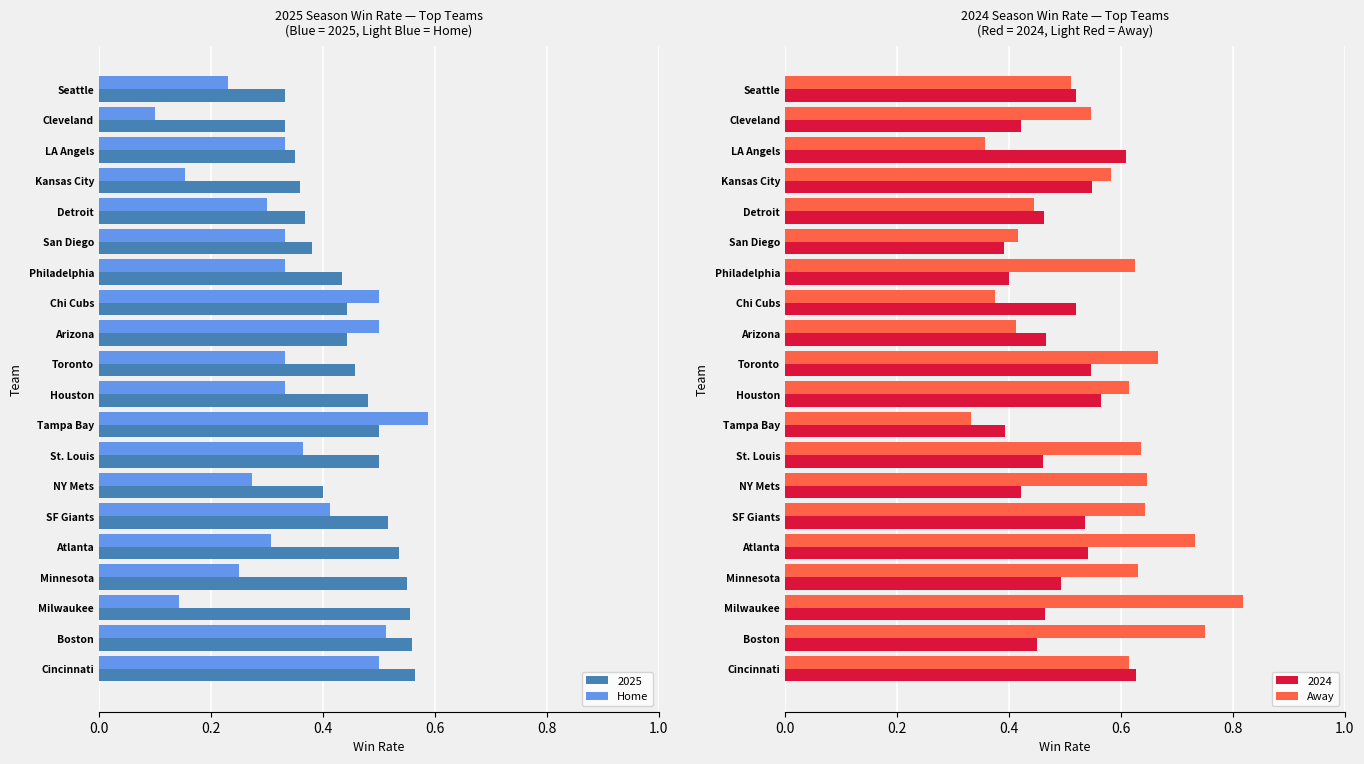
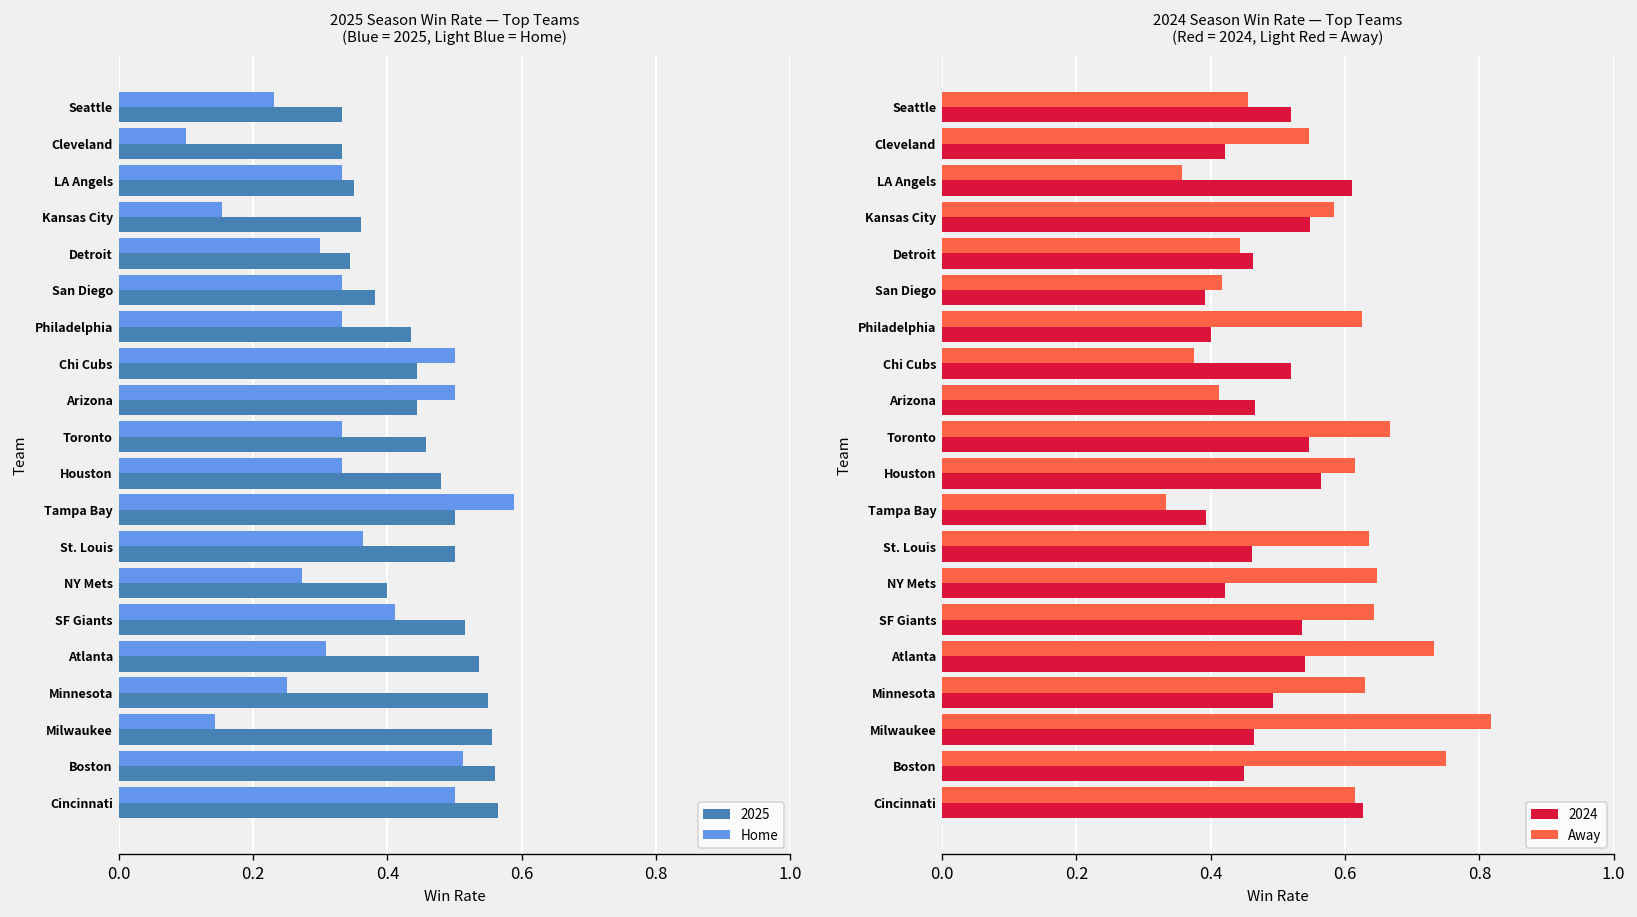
  {
    "2025 Season Win Rate — Top Teams (Blue = 2025, Light Blue = Home)": {
      "2025": {
        "Seattle": 0.33,
        "Cleveland": 0.33,
        "LA Angels": 0.35,
        "Kansas City": 0.36,
-       "Detroit": 0.37,
+       "Detroit": 0.34,
        "San Diego": 0.38,
        "Philadelphia": 0.44,
        "Chi Cubs": 0.44,
        "Arizona": 0.44,
        "Toronto": 0.46,
        "Houston": 0.48,
        "Tampa Bay": 0.50,
        "St. Louis": 0.50,
        "NY Mets": 0.40,
        "SF Giants": 0.52,
        "Atlanta": 0.54,
        "Minnesota": 0.55,
        "Milwaukee": 0.56,
        "Boston": 0.56,
        "Cincinnati": 0.57
      },
      "Home": {
        "Seattle": 0.23,
        "Cleveland": 0.10,
        "LA Angels": 0.33,
        "Kansas City": 0.15,
        "Detroit": 0.30,
        "San Diego": 0.33,
        "Philadelphia": 0.33,
        "Chi Cubs": 0.50,
        "Arizona": 0.50,
        "Toronto": 0.33,
        "Houston": 0.33,
        "Tampa Bay": 0.59,
        "St. Louis": 0.36,
        "NY Mets": 0.27,
        "SF Giants": 0.41,
        "Atlanta": 0.31,
        "Minnesota": 0.25,
        "Milwaukee": 0.14,
        "Boston": 0.51,
        "Cincinnati": 0.50
      }
    },
    "2024 Season Win Rate — Top Teams (Red = 2024, Light Red = Away)": {
      "2024": {
        "Seattle": 0.52,
        "Cleveland": 0.42,
        "LA Angels": 0.61,
        "Kansas City": 0.55,
        "Detroit": 0.46,
        "San Diego": 0.39,
        "Philadelphia": 0.40,
        "Chi Cubs": 0.52,
        "Arizona": 0.47,
        "Toronto": 0.55,
        "Houston": 0.56,
        "Tampa Bay": 0.39,
        "St. Louis": 0.46,
        "NY Mets": 0.42,
        "SF Giants": 0.54,
        "Atlanta": 0.54,
        "Minnesota": 0.49,
        "Milwaukee": 0.47,
        "Boston": 0.45,
        "Cincinnati": 0.63
      },
      "Away": {
-       "Seattle": 0.51,
+       "Seattle": 0.46,
        "Cleveland": 0.55,
        "LA Angels": 0.36,
        "Kansas City": 0.58,
        "Detroit": 0.44,
        "San Diego": 0.42,
        "Philadelphia": 0.63,
        "Chi Cubs": 0.38,
        "Arizona": 0.41,
        "Toronto": 0.67,
        "Houston": 0.62,
        "Tampa Bay": 0.33,
        "St. Louis": 0.64,
        "NY Mets": 0.65,
        "SF Giants": 0.64,
        "Atlanta": 0.73,
        "Minnesota": 0.63,
        "Milwaukee": 0.82,
        "Boston": 0.75,
        "Cincinnati": 0.62
      }
    }
  }
